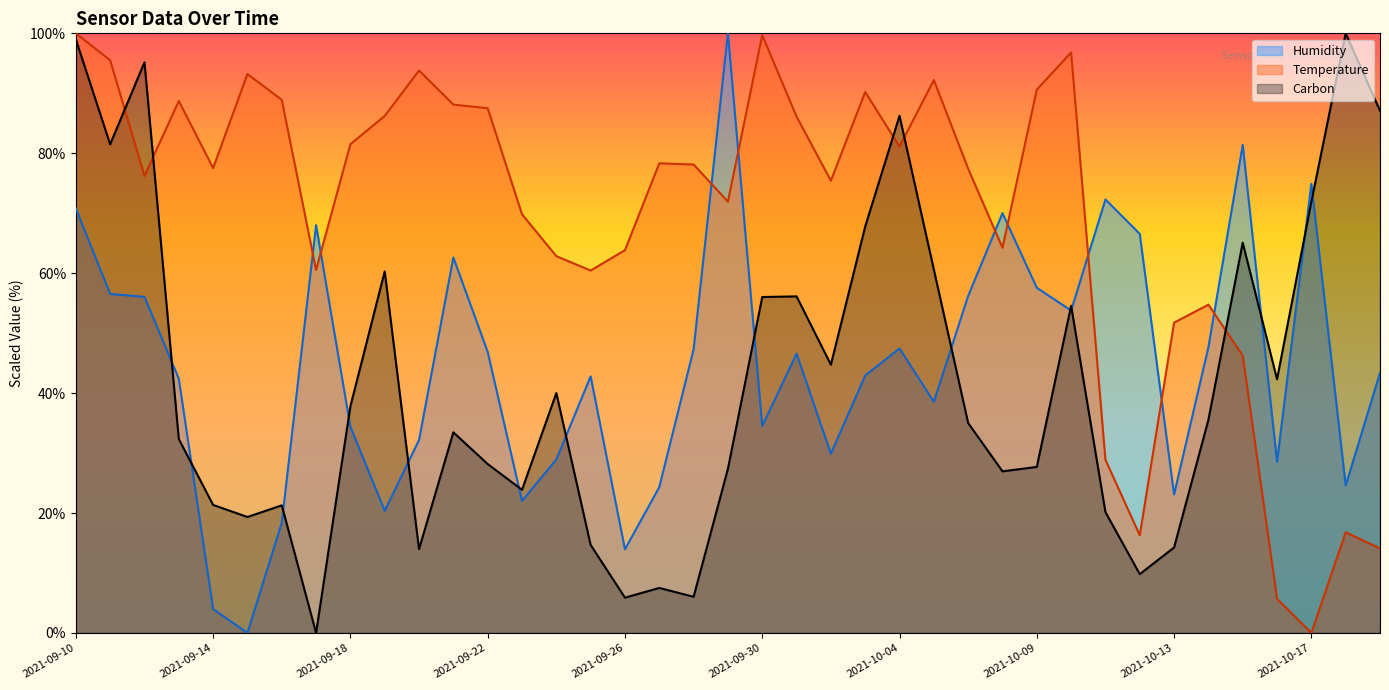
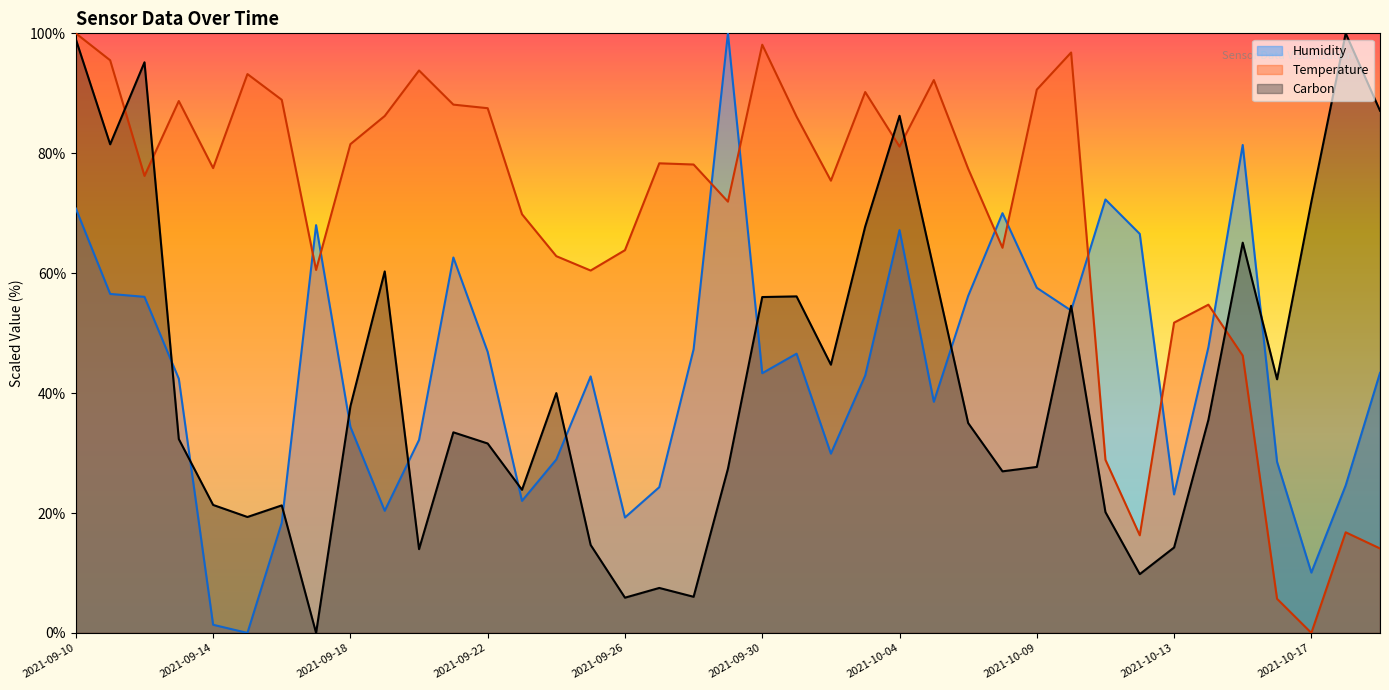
  {
    "Humidity": {
      "2021-09-10": "71%",
-     "2021-09-14": "4%",
+     "2021-09-14": "1%",
      "2021-09-18": "34%",
      "2021-09-22": "47%",
-     "2021-09-26": "14%",
-     "2021-09-30": "35%",
-     "2021-10-04": "47%",
+     "2021-09-26": "19%",
+     "2021-09-30": "43%",
+     "2021-10-04": "67%",
      "2021-10-09": "58%",
      "2021-10-13": "23%",
-     "2021-10-17": "75%"
+     "2021-10-17": "10%"
    },
    "Temperature": {
      "2021-09-10": "100%",
      "2021-09-14": "78%",
      "2021-09-18": "82%",
      "2021-09-22": "88%",
      "2021-09-26": "64%",
-     "2021-09-30": "100%",
+     "2021-09-30": "98%",
      "2021-10-04": "81%",
      "2021-10-09": "91%",
      "2021-10-13": "52%",
      "2021-10-17": "0%"
    },
    "Carbon": {
      "2021-09-10": "99%",
      "2021-09-14": "21%",
      "2021-09-18": "38%",
-     "2021-09-22": "28%",
+     "2021-09-22": "32%",
      "2021-09-26": "6%",
      "2021-09-30": "56%",
      "2021-10-04": "86%",
      "2021-10-09": "28%",
      "2021-10-13": "14%",
      "2021-10-17": "72%"
    }
  }
